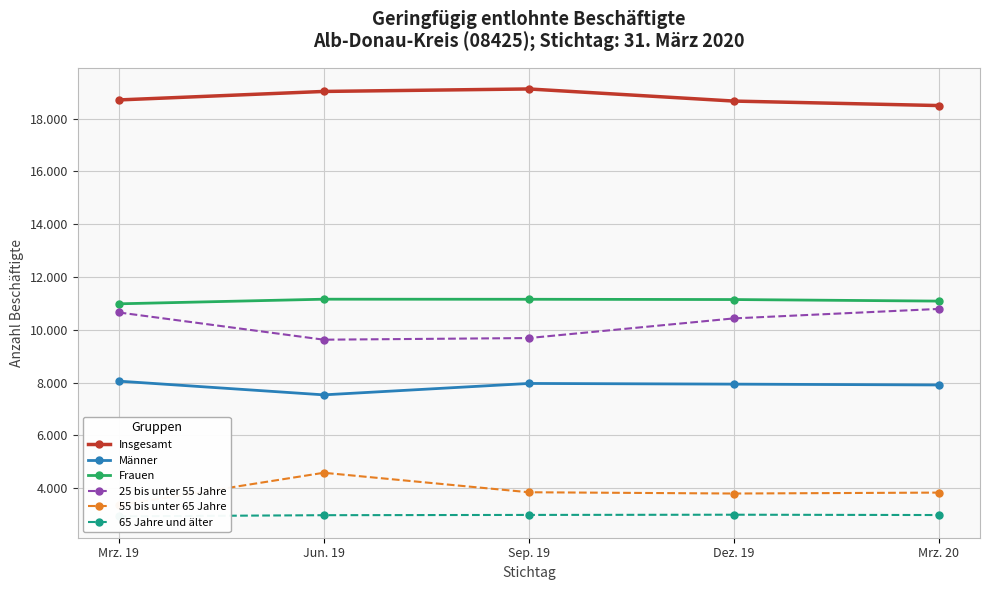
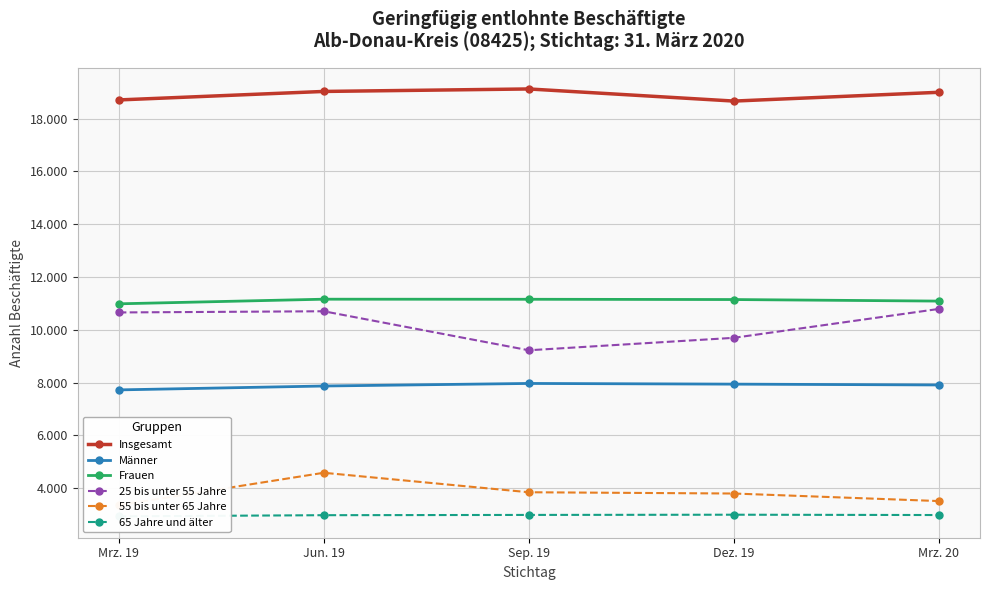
  {
    "Insgesamt": {
      "Mrz. 19": 18.7,
      "Jun. 19": 19.0,
      "Sep. 19": 19.1,
      "Dez. 19": 18.7,
-     "Mrz. 20": 18.5
+     "Mrz. 20": 19.0
    },
    "Männer": {
-     "Mrz. 19": 8.1,
-     "Jun. 19": 7.5,
+     "Mrz. 19": 7.7,
+     "Jun. 19": 7.9,
      "Sep. 19": 8.0,
      "Dez. 19": 7.9,
      "Mrz. 20": 7.9
    },
    "25 bis unter 55 Jahre": {
      "Mrz. 19": 10.7,
-     "Jun. 19": 9.6,
-     "Sep. 19": 9.7,
-     "Dez. 19": 10.4,
+     "Jun. 19": 10.7,
+     "Sep. 19": 9.2,
+     "Dez. 19": 9.7,
      "Mrz. 20": 10.8
    },
    "55 bis unter 65 Jahre": {
      "Jun. 19": 4.6,
      "Sep. 19": 3.8,
      "Dez. 19": 3.8,
-     "Mrz. 20": 3.8
+     "Mrz. 20": 3.5
    }
  }
